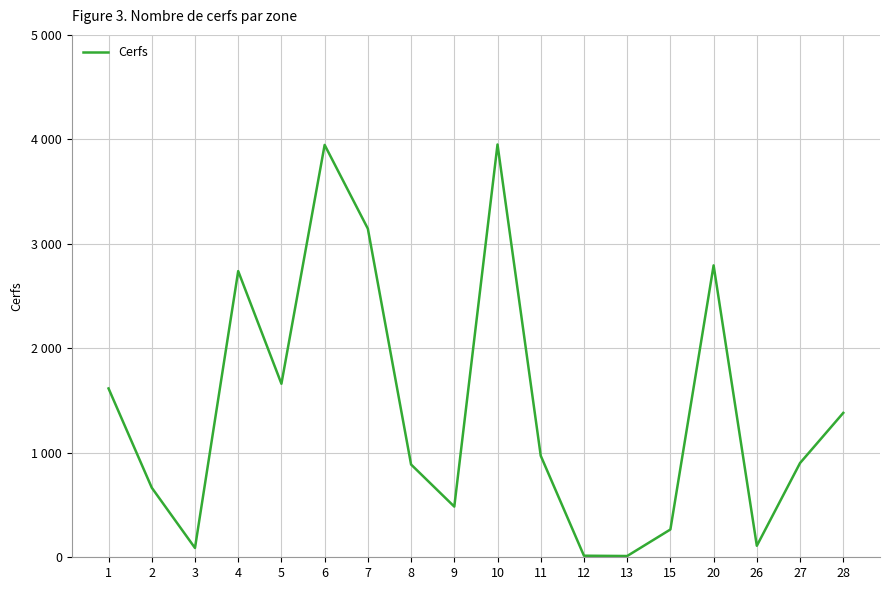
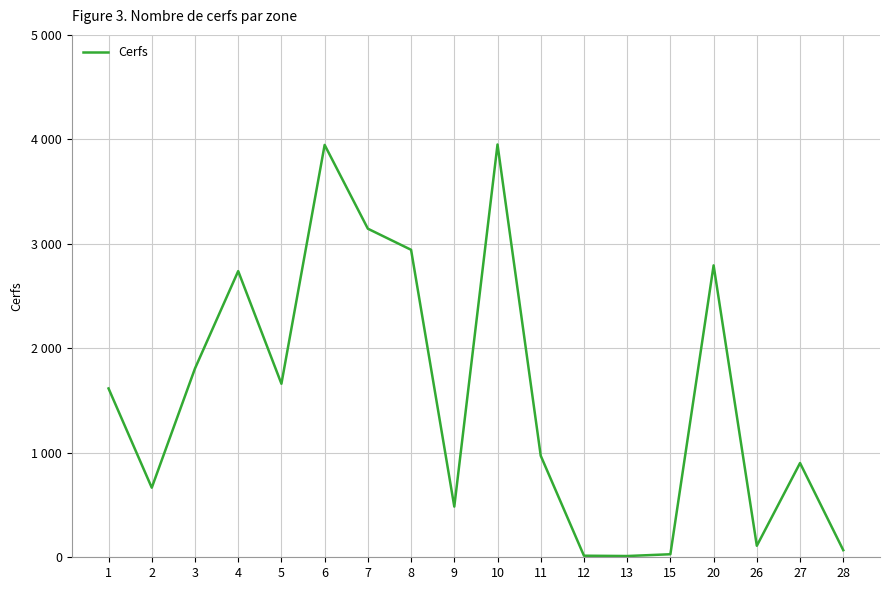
  {
    "1": 1620,
    "2": 670,
-   "3": 90,
+   "3": 1810,
    "4": 2740,
    "5": 1660,
    "6": 3950,
    "7": 3150,
-   "8": 890,
+   "8": 2940,
    "9": 490,
    "10": 3950,
    "11": 970,
    "12": 20,
    "13": 10,
-   "15": 270,
+   "15": 30,
    "20": 2790,
    "26": 110,
    "27": 900,
-   "28": 1380
+   "28": 70
  }
